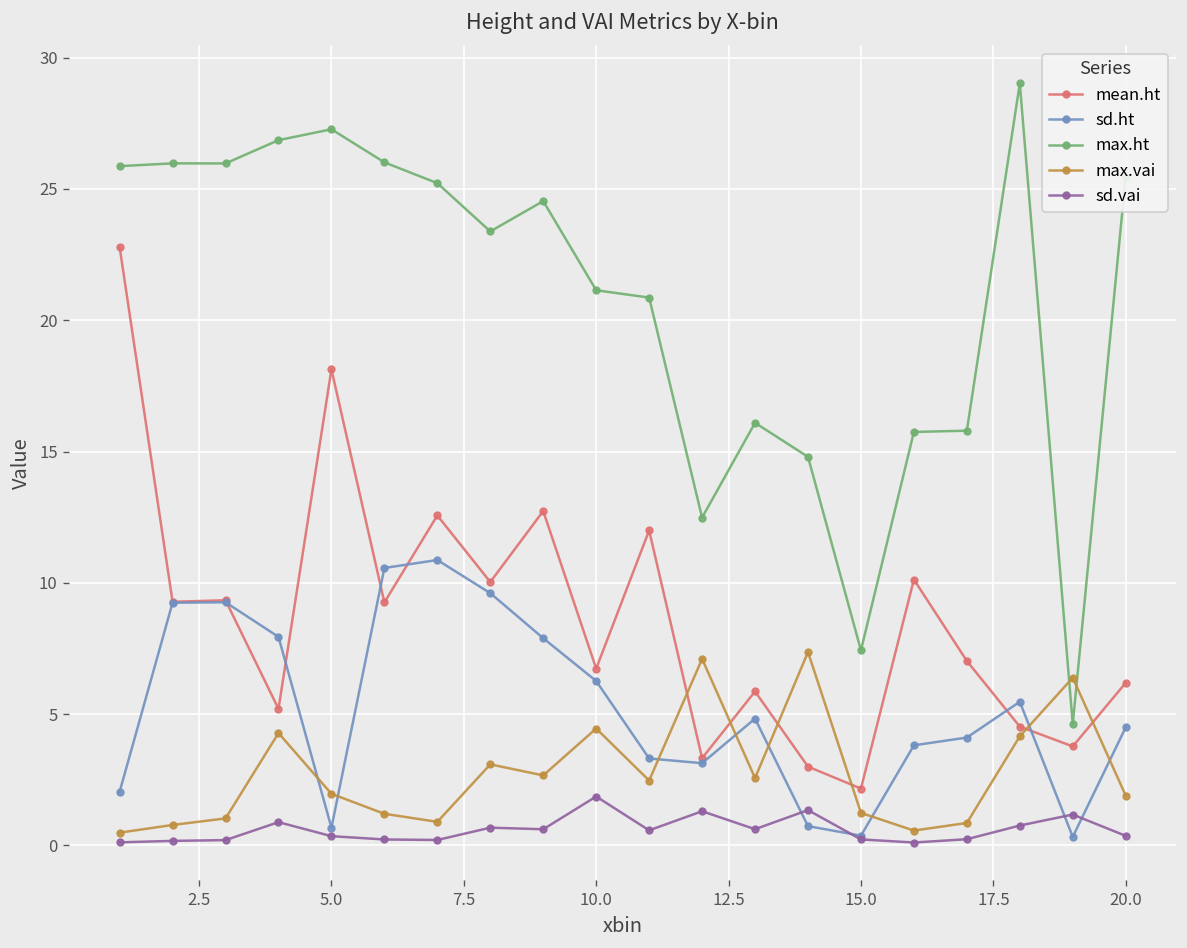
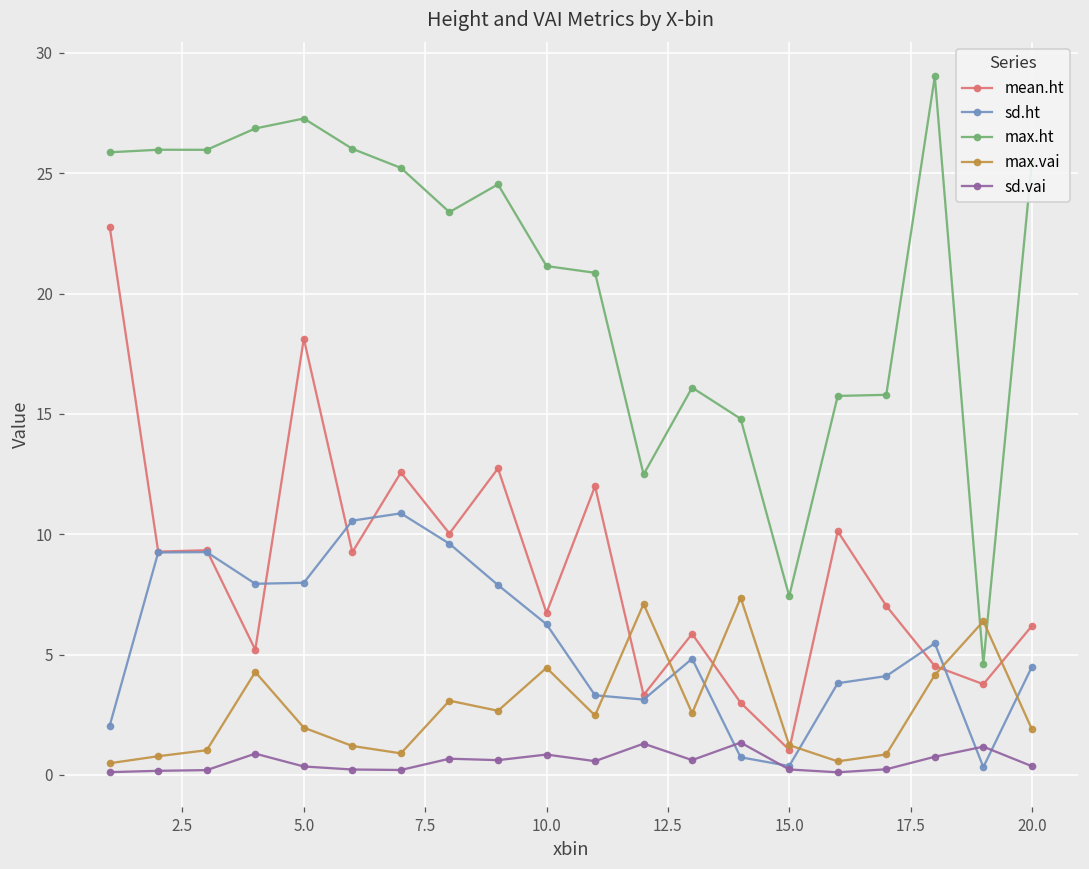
  {
    "mean.ht": {
      "5.0": 18.1,
      "10.0": 6.7,
-     "15.0": 2.2,
+     "15.0": 1.0,
      "20.0": 6.2
    },
    "sd.ht": {
-     "5.0": 0.7,
+     "5.0": 8.0,
      "10.0": 6.3,
      "15.0": 0.4,
      "20.0": 4.5
    },
    "max.ht": {
      "5.0": 27.3,
      "10.0": 21.1,
      "15.0": 7.4
    },
    "max.vai": {
      "5.0": 2.0,
      "10.0": 4.5,
      "15.0": 1.2,
      "20.0": 1.9
    },
    "sd.vai": {
      "5.0": 0.4,
-     "10.0": 1.9,
+     "10.0": 0.8,
      "15.0": 0.2,
      "20.0": 0.4
    }
  }
